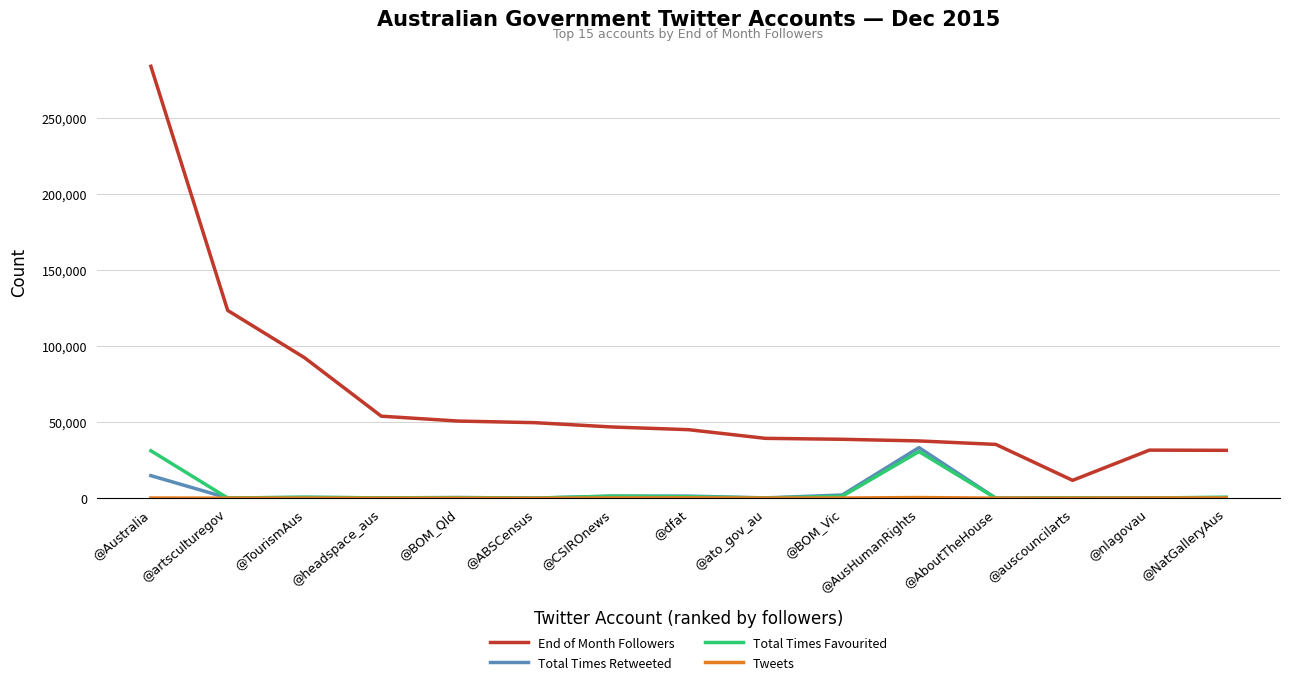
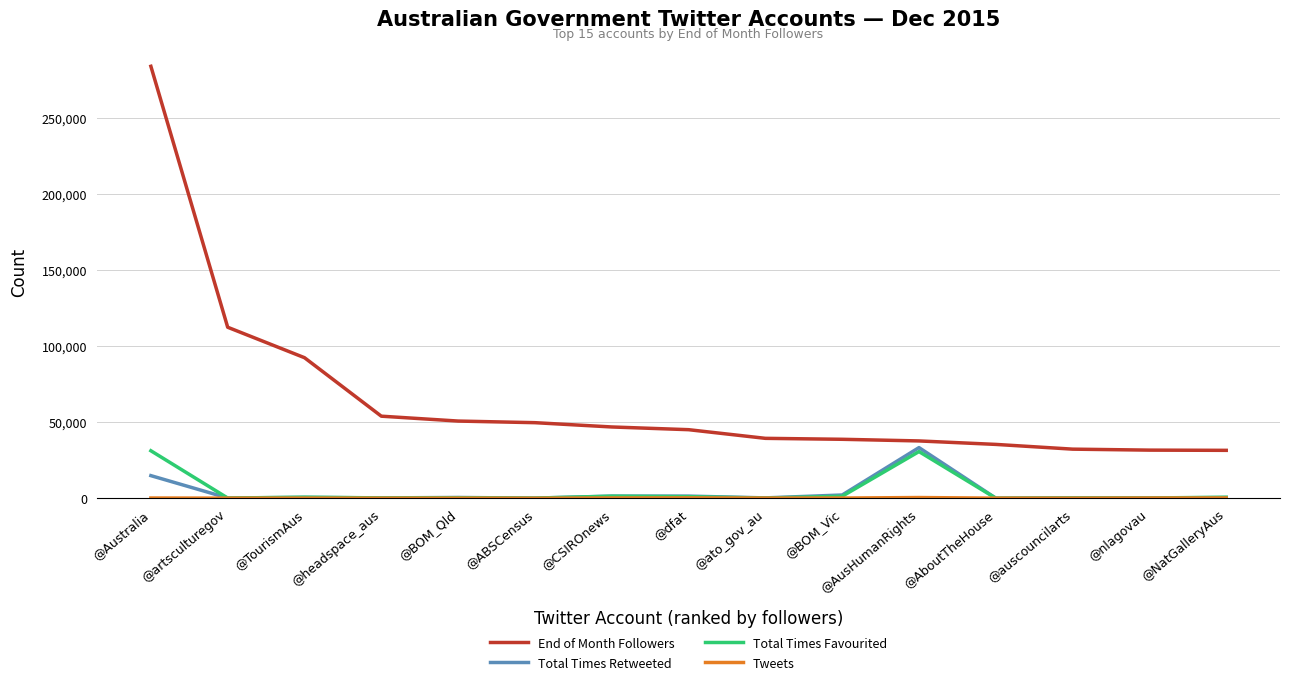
  {
    "End of Month Followers": {
      "@Australia": "284,000",
-     "@artsculturegov": "124,000",
+     "@artsculturegov": "113,000",
      "@TourismAus": "92,000",
      "@headspace_aus": "54,000",
      "@BOM_Qld": "51,000",
      "@ABSCensus": "50,000",
      "@CSIROnews": "47,000",
      "@dfat": "45,000",
      "@ato_gov_au": "39,000",
      "@BOM_Vic": "39,000",
      "@AusHumanRights": "38,000",
      "@AboutTheHouse": "35,000",
-     "@auscouncilarts": "12,000",
+     "@auscouncilarts": "32,000",
      "@nlagovau": "32,000",
      "@NatGalleryAus": "32,000"
    },
    "Total Times Retweeted": {
      "@Australia": "15,000",
      "@AusHumanRights": "33,000"
    },
    "Total Times Favourited": {
      "@Australia": "31,000",
      "@AusHumanRights": "31,000"
    },
    "Tweets": {
      "@Australia": "0",
      "@AusHumanRights": "0"
    }
  }
